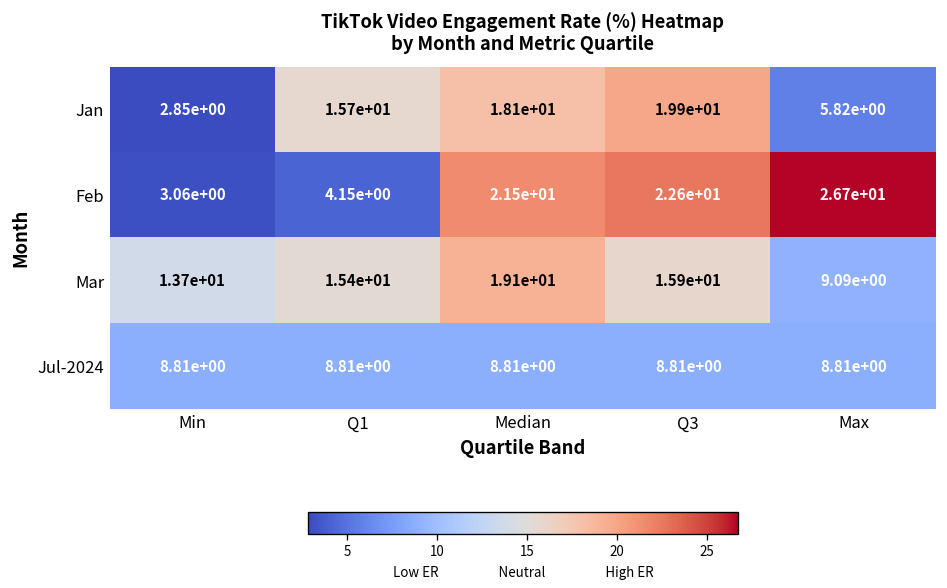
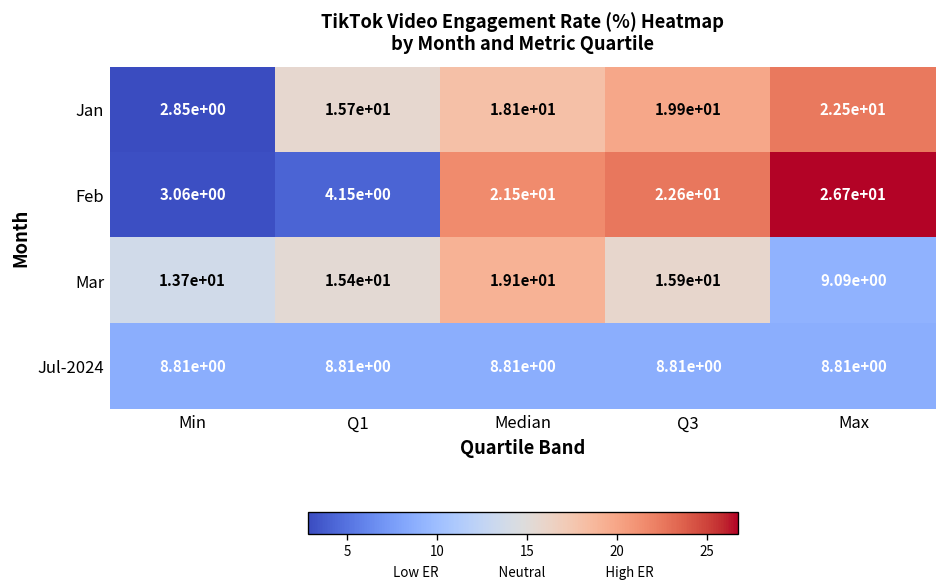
  {
    "Jan": {
      "Min": "2.85e+00",
      "Q1": "1.57e+01",
      "Median": "1.81e+01",
      "Q3": "1.99e+01",
-     "Max": "5.82e+00"
+     "Max": "2.25e+01"
    },
    "Feb": {
      "Min": "3.06e+00",
      "Q1": "4.15e+00",
      "Median": "2.15e+01",
      "Q3": "2.26e+01",
      "Max": "2.67e+01"
    },
    "Mar": {
      "Min": "1.37e+01",
      "Q1": "1.54e+01",
      "Median": "1.91e+01",
      "Q3": "1.59e+01",
      "Max": "9.09e+00"
    },
    "Jul-2024": {
      "Min": "8.81e+00",
      "Q1": "8.81e+00",
      "Median": "8.81e+00",
      "Q3": "8.81e+00",
      "Max": "8.81e+00"
    }
  }
